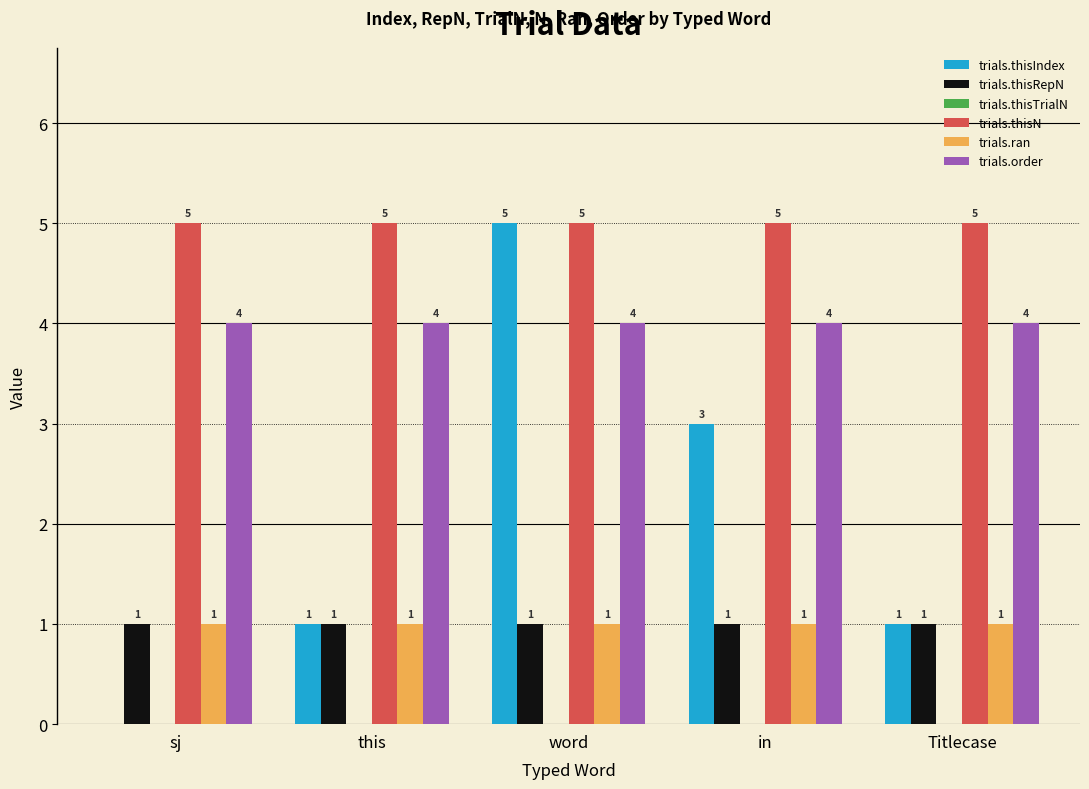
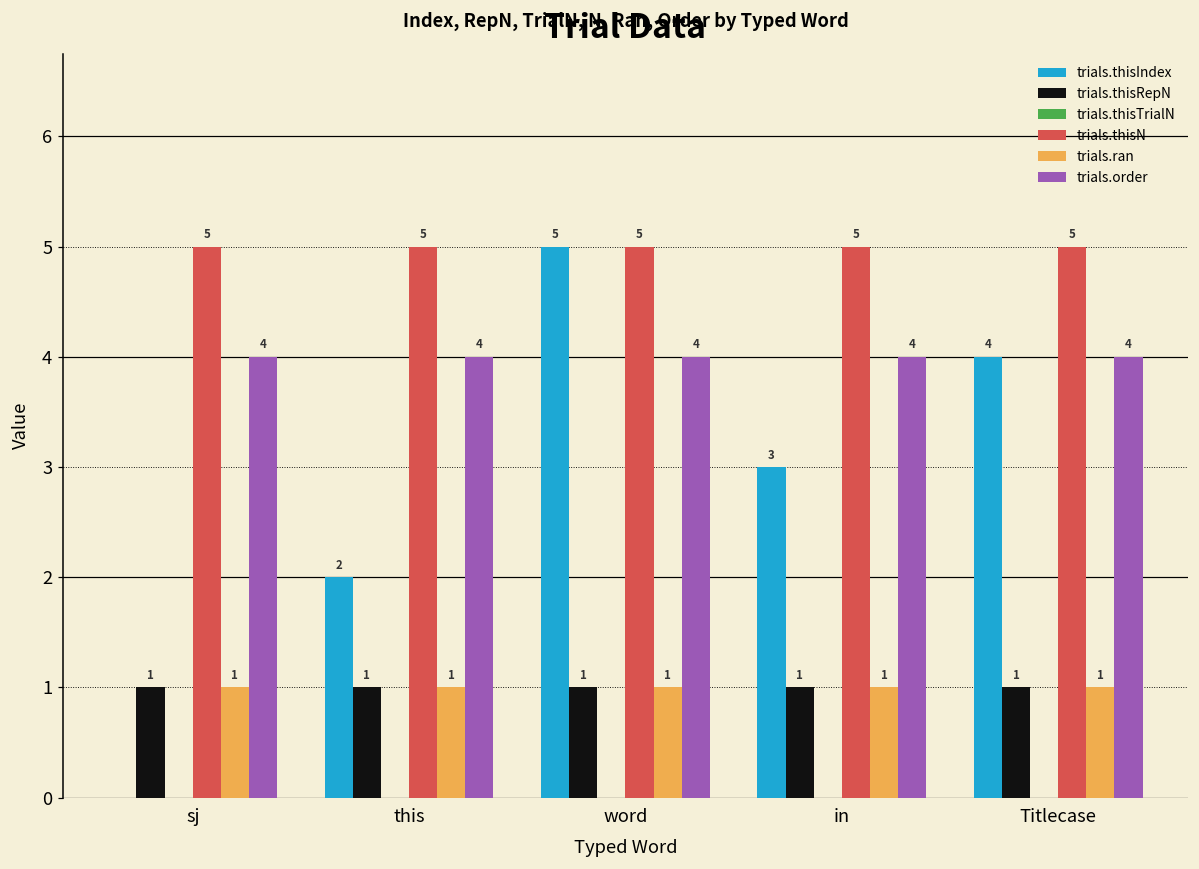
  {
    "trials.thisIndex": {
-     "this": 1,
+     "this": 2,
      "word": 5,
      "in": 3,
-     "Titlecase": 1
+     "Titlecase": 4
    },
    "trials.thisRepN": {
      "sj": 1,
      "this": 1,
      "word": 1,
      "in": 1,
      "Titlecase": 1
    },
    "trials.thisTrialN": {
      "sj": 0.00,
      "this": 0.00,
      "word": 0.00,
      "in": 0.00,
      "Titlecase": 0.00
    },
    "trials.thisN": {
      "sj": 5,
      "this": 5,
      "word": 5,
      "in": 5,
      "Titlecase": 5
    },
    "trials.ran": {
      "sj": 1,
      "this": 1,
      "word": 1,
      "in": 1,
      "Titlecase": 1
    },
    "trials.order": {
      "sj": 4,
      "this": 4,
      "word": 4,
      "in": 4,
      "Titlecase": 4
    }
  }
